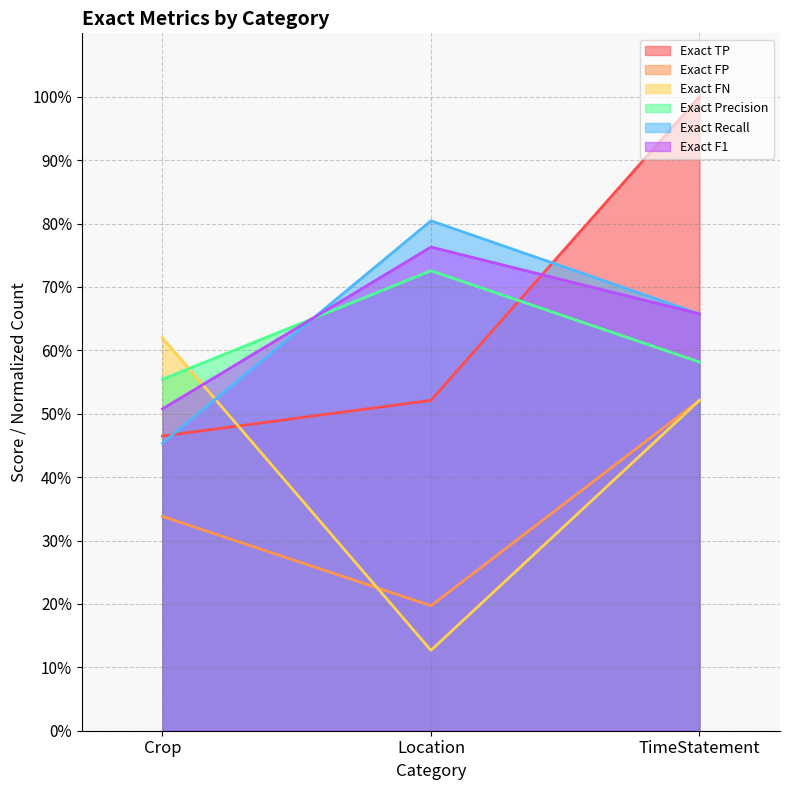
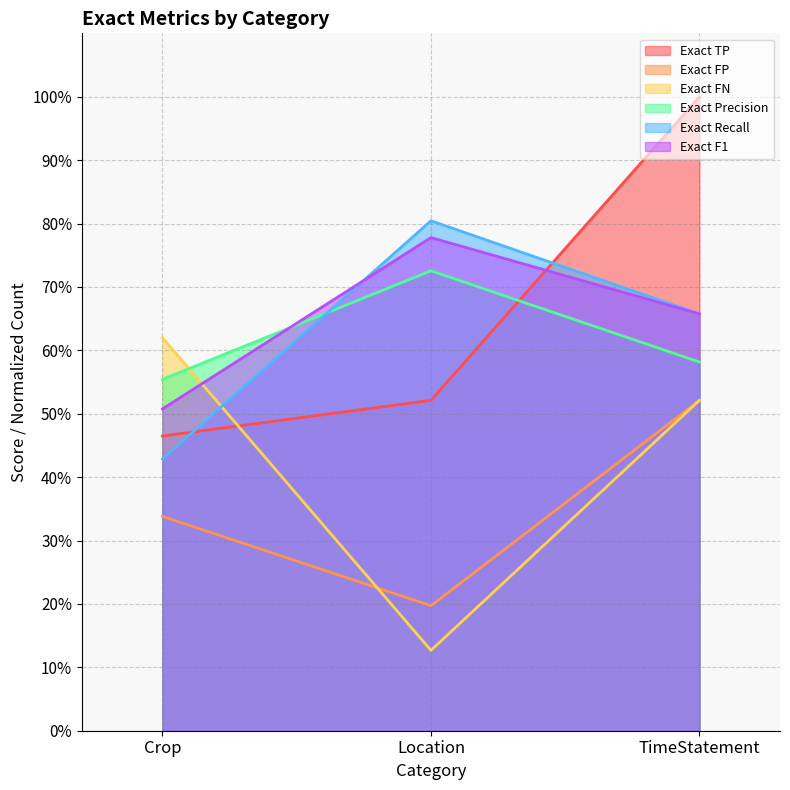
  {
    "Exact Precision": {
      "Crop": "55%",
      "Location": "73%",
      "TimeStatement": "58%"
    },
    "Exact Recall": {
-     "Crop": "45%",
+     "Crop": "43%",
      "Location": "80%"
    },
    "Exact F1": {
      "Crop": "51%",
-     "Location": "76%"
+     "Location": "78%"
    }
  }
